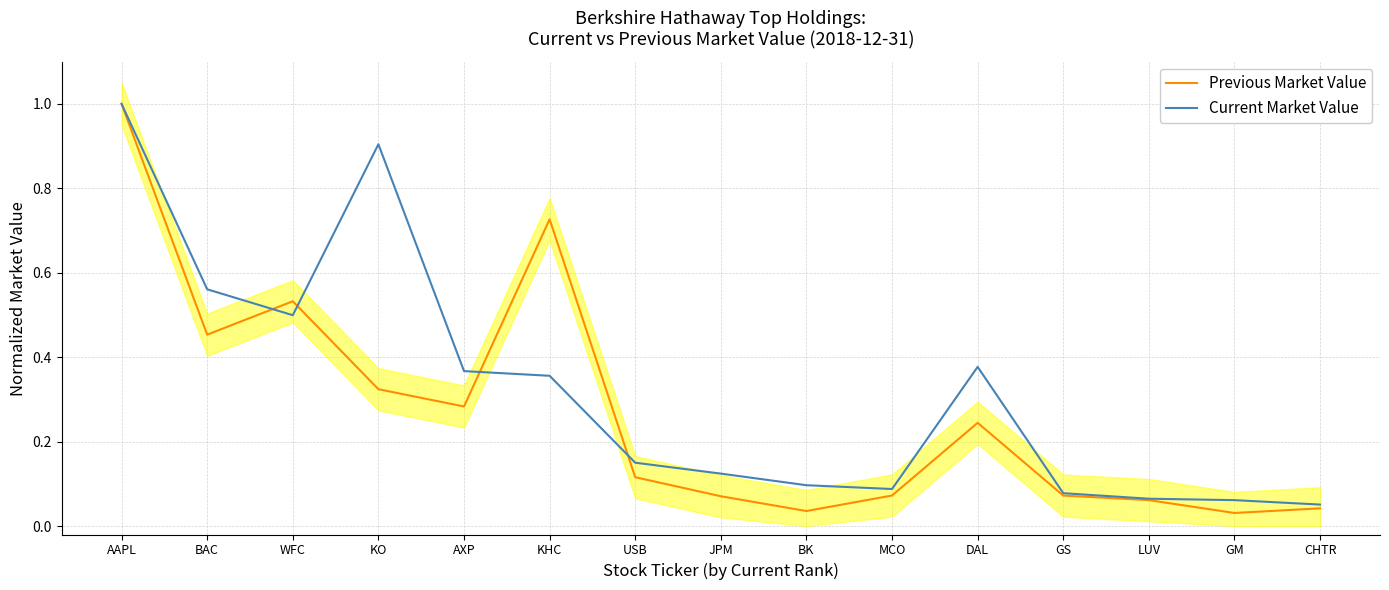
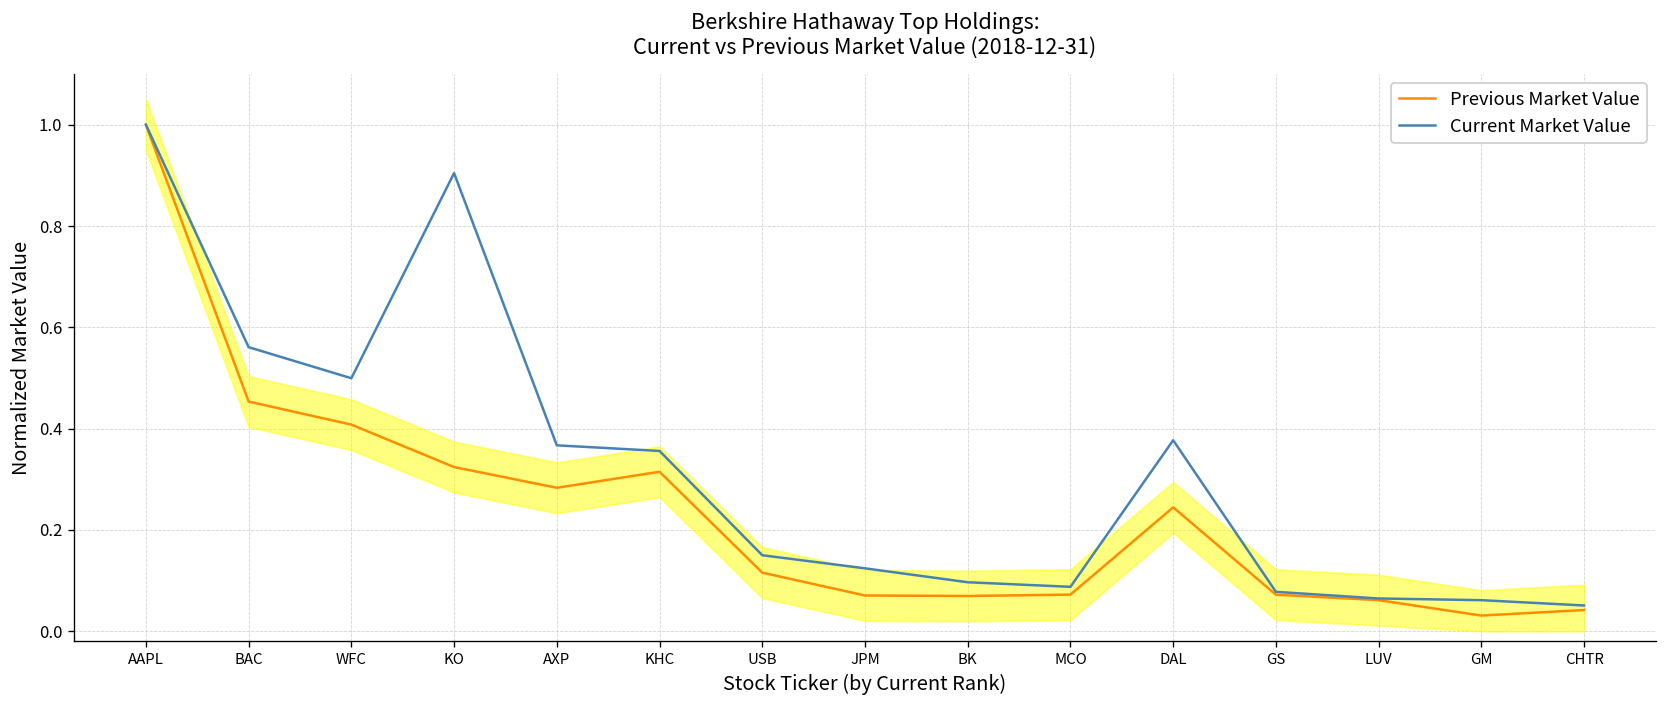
  {
    "Previous Market Value": {
      "BAC": 0.45,
-     "WFC": 0.53,
+     "WFC": 0.41,
      "KO": 0.32,
      "AXP": 0.28,
-     "KHC": 0.73,
+     "KHC": 0.31,
      "USB": 0.12,
      "JPM": 0.07,
-     "BK": 0.04,
+     "BK": 0.07,
      "MCO": 0.07,
      "DAL": 0.24,
      "GM": 0.03,
      "CHTR": 0.04
    },
    "Current Market Value": {
      "BAC": 0.56,
      "WFC": 0.50,
      "KO": 0.90,
      "AXP": 0.37,
      "KHC": 0.36,
      "USB": 0.15,
      "BK": 0.10,
      "MCO": 0.09,
      "DAL": 0.38,
      "GM": 0.06,
      "CHTR": 0.05
    }
  }
